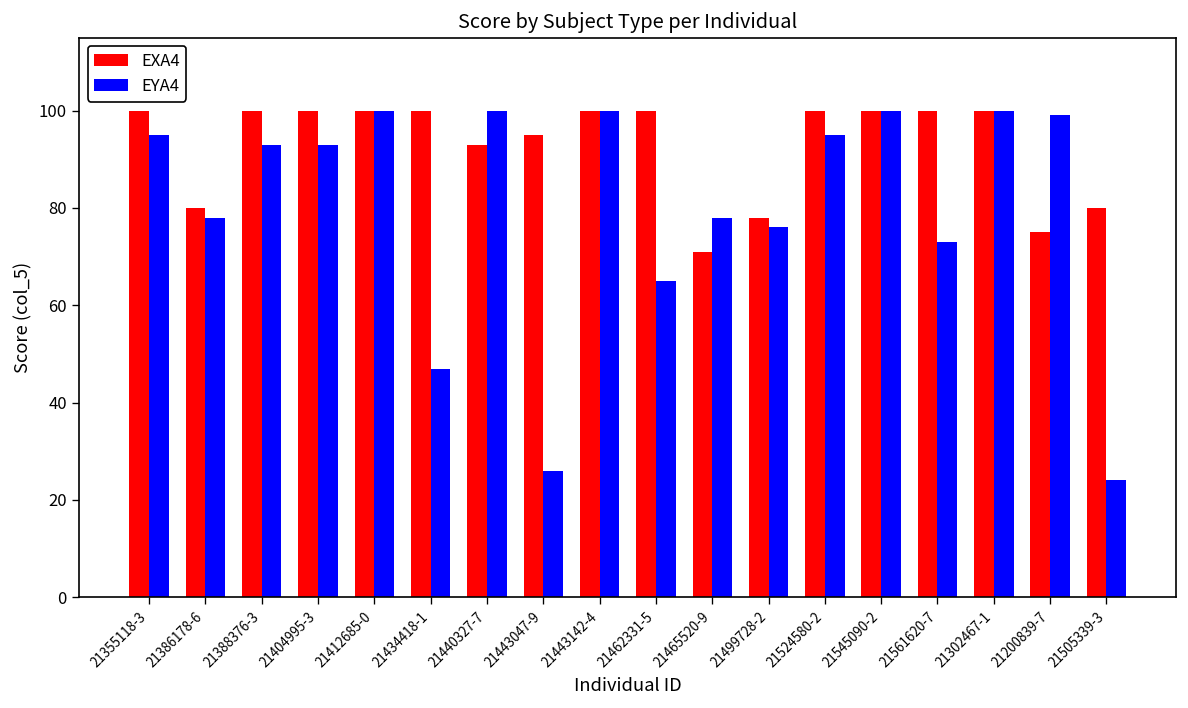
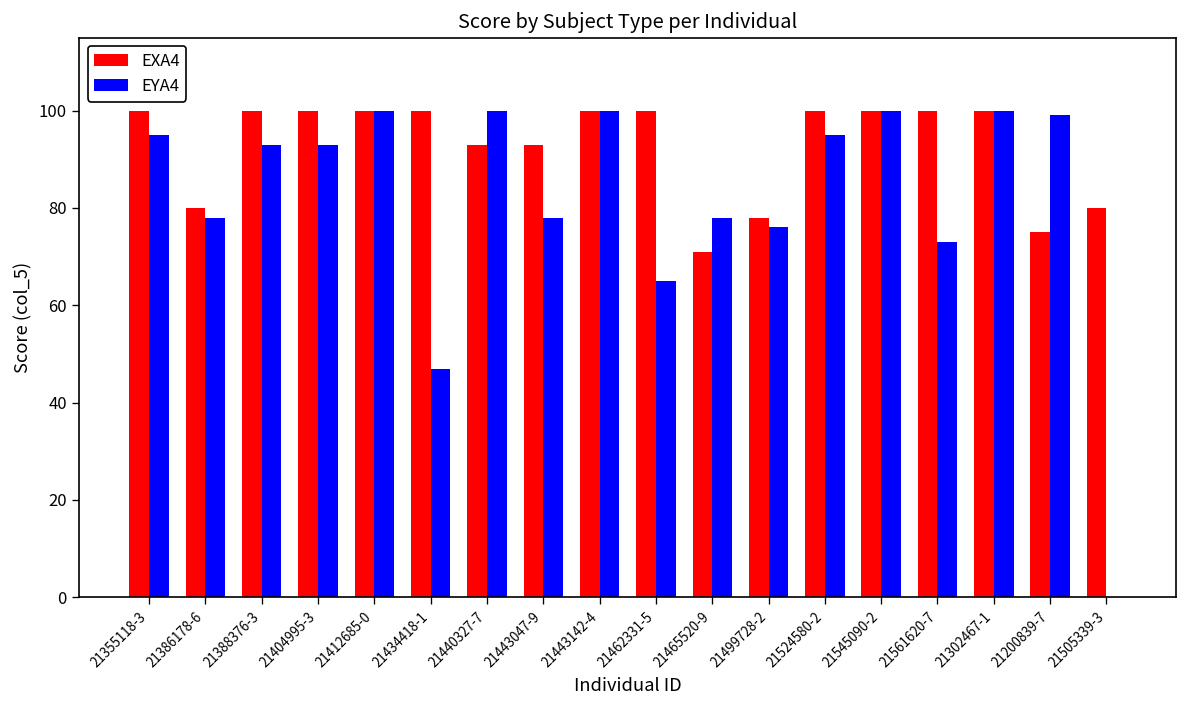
  {
    "EXA4": {
      "21355118-3": 100,
      "21386178-6": 80,
      "21388376-3": 100,
      "21404995-3": 100,
      "21412685-0": 100,
      "21434418-1": 100,
      "21440327-7": 93,
-     "21443047-9": 95,
+     "21443047-9": 93,
      "21443142-4": 100,
      "21462331-5": 100,
      "21465520-9": 71,
      "21499728-2": 78,
      "21524580-2": 100,
      "21545090-2": 100,
      "21561620-7": 100,
      "21302467-1": 100,
      "21200839-7": 75,
      "21505339-3": 80
    },
    "EYA4": {
      "21355118-3": 95,
      "21386178-6": 78,
      "21388376-3": 93,
      "21404995-3": 93,
      "21412685-0": 100,
      "21434418-1": 47,
      "21440327-7": 100,
-     "21443047-9": 26,
+     "21443047-9": 78,
      "21443142-4": 100,
      "21462331-5": 65,
      "21465520-9": 78,
      "21499728-2": 76,
      "21524580-2": 95,
      "21545090-2": 100,
      "21561620-7": 73,
      "21302467-1": 100,
      "21200839-7": 99,
-     "21505339-3": 24
+     "21505339-3": 0
    }
  }
